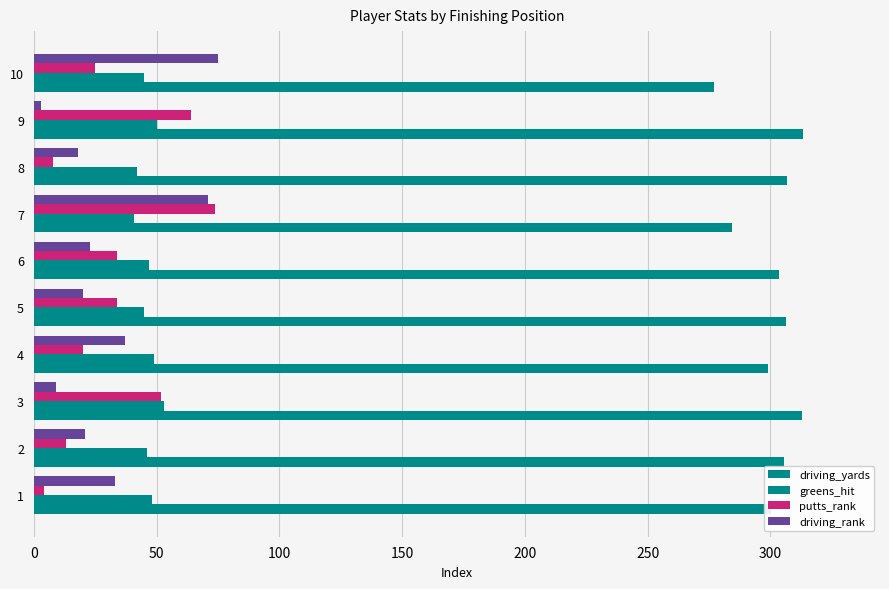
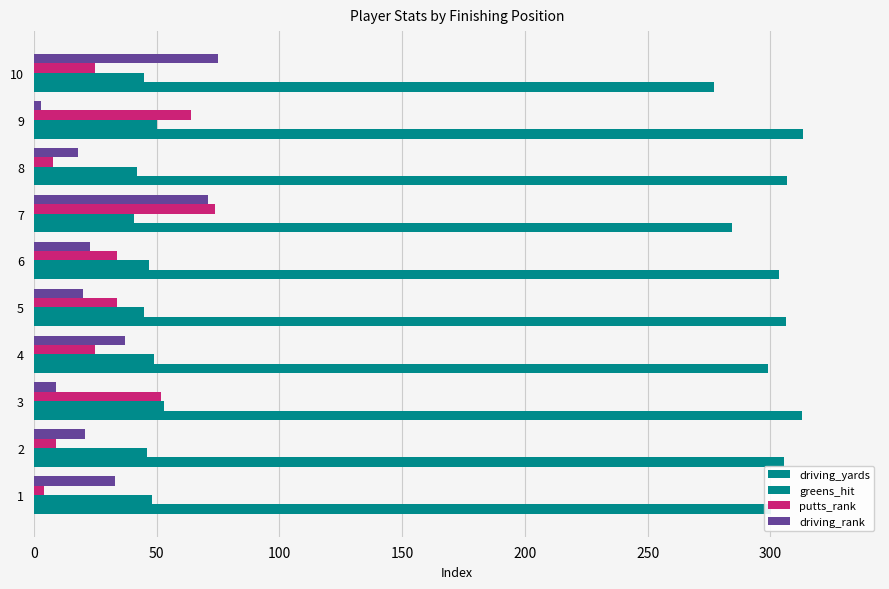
  {
    "putts_rank": {
      "10": 25,
      "9": 64,
      "8": 8,
      "7": 74,
      "6": 34,
      "5": 34,
-     "4": 20,
+     "4": 25,
      "3": 52,
-     "2": 13,
+     "2": 9,
      "1": 4
    },
    "driving_rank": {
      "10": 75,
      "9": 3,
      "8": 18,
      "7": 71,
      "6": 23,
      "5": 20,
      "4": 37,
      "3": 9,
      "2": 21,
      "1": 33
    }
  }
